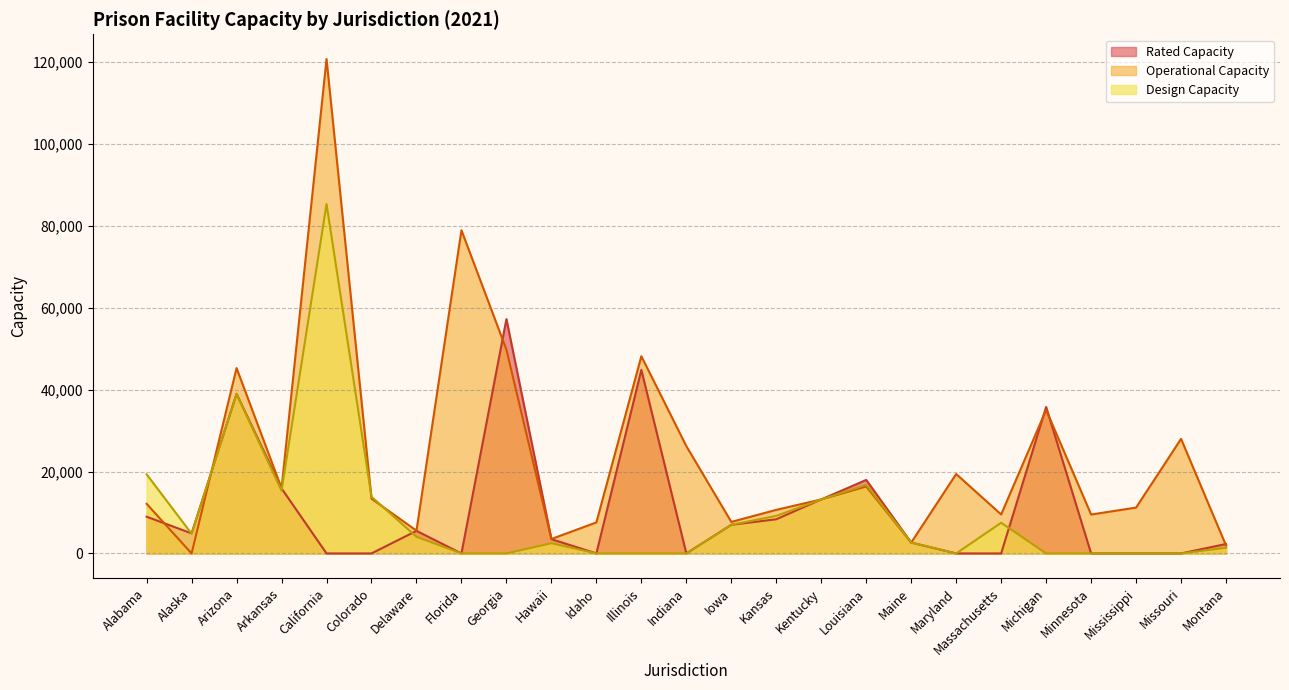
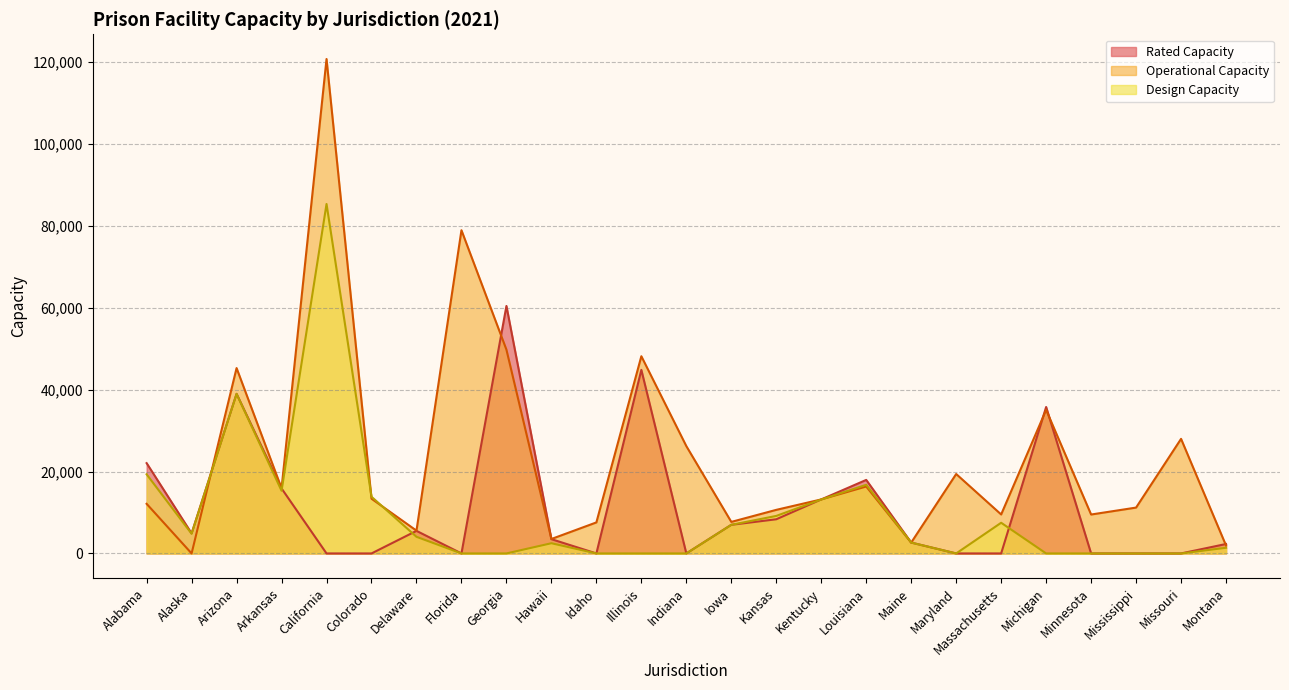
  {
    "Rated Capacity": {
-     "Alabama": "9,000",
+     "Alabama": "22,000",
      "California": "0",
      "Colorado": "0",
-     "Georgia": "57,000",
+     "Georgia": "60,000",
      "Illinois": "45,000",
      "Kansas": "8,000",
      "Louisiana": "18,000",
      "Massachusetts": "0",
      "Michigan": "36,000"
    }
  }
